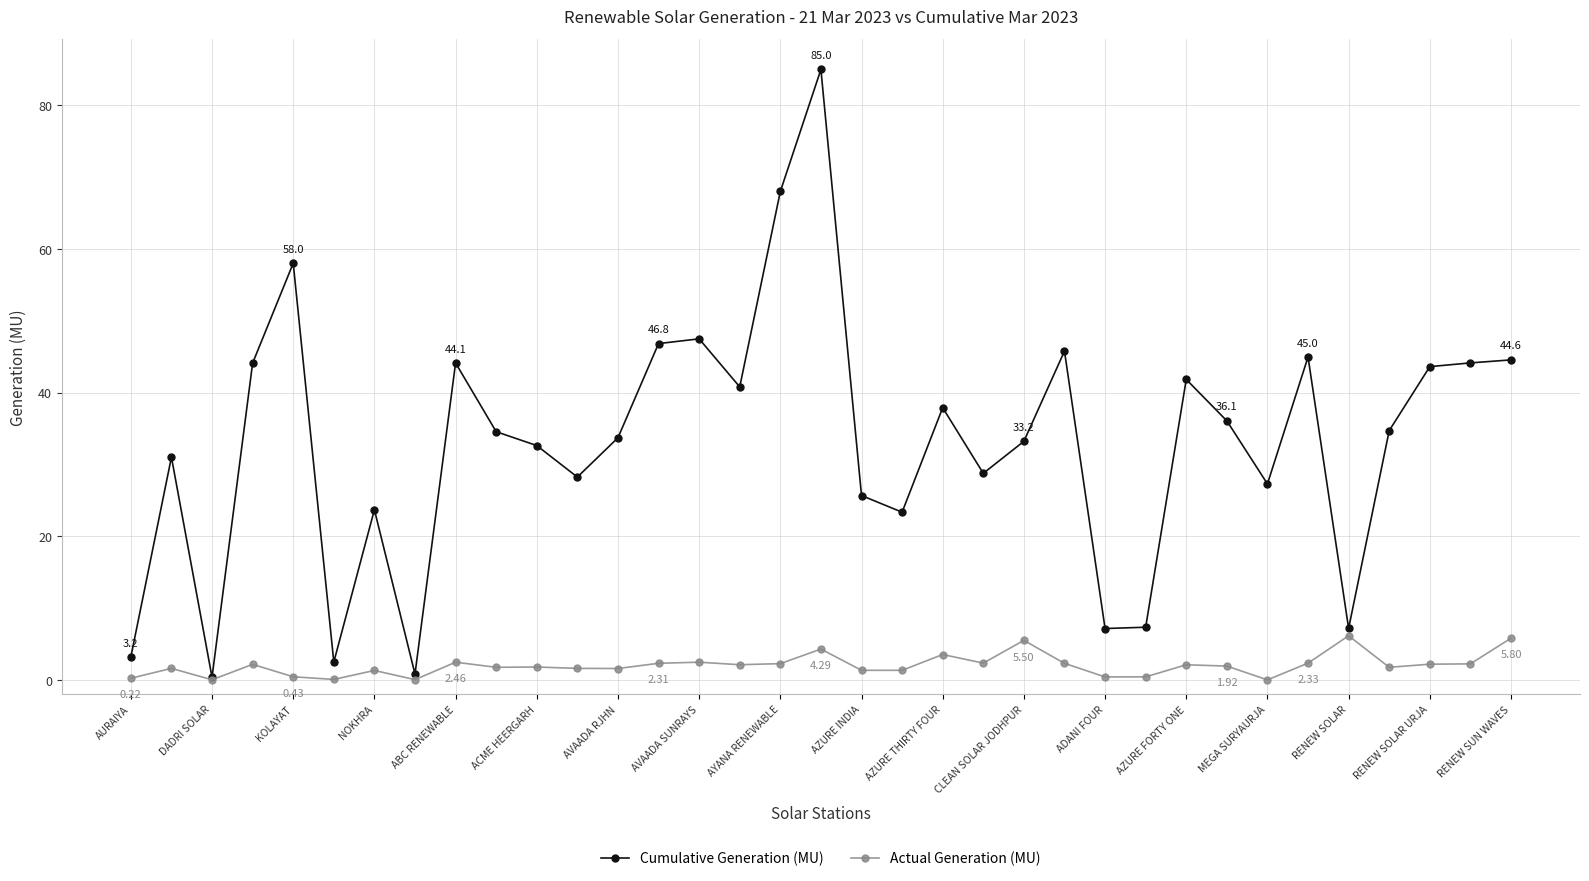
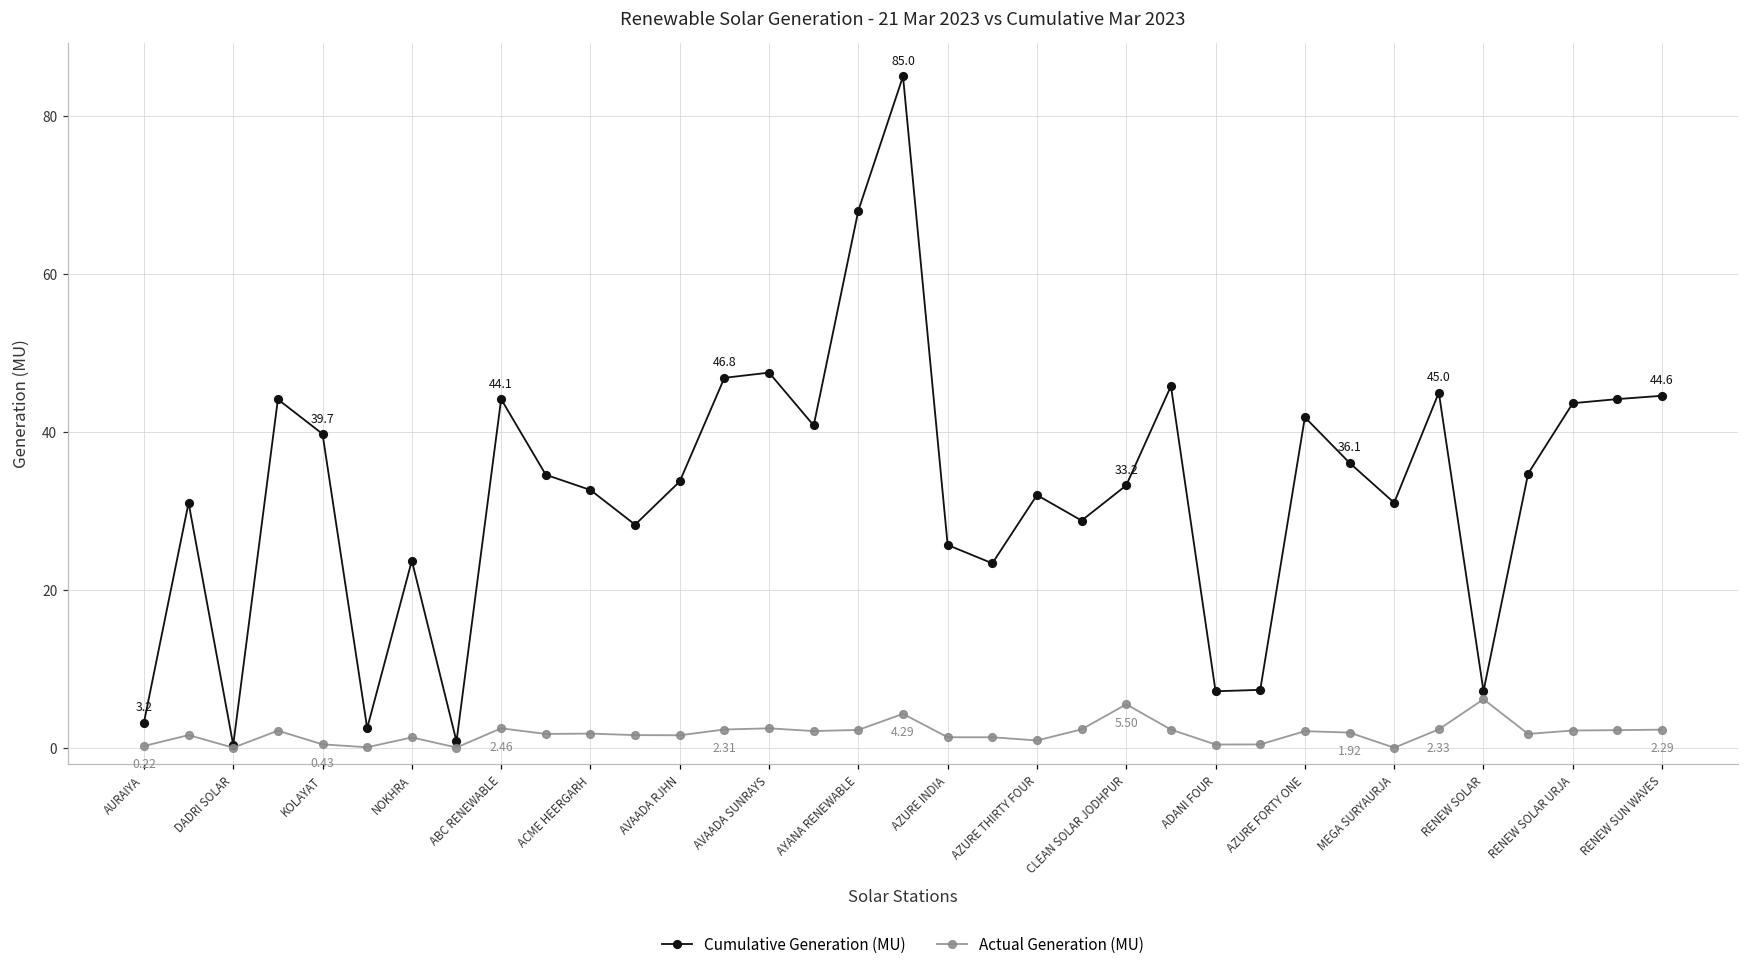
  {
    "Cumulative Generation (MU)": {
      "AURAIYA": 3.2,
-     "KOLAYAT": 58.0,
+     "KOLAYAT": 39.7,
      "ABC RENEWABLE": 44.1,
-     "AZURE THIRTY FOUR": 38,
+     "AZURE THIRTY FOUR": 32,
      "CLEAN SOLAR JODHPUR": 33.2,
-     "MEGA SURYAURJA": 27,
+     "MEGA SURYAURJA": 31,
      "RENEW SUN WAVES": 44.6
    },
    "Actual Generation (MU)": {
      "AURAIYA": 0.22,
      "KOLAYAT": 0.43,
      "ABC RENEWABLE": 2.46,
-     "AZURE THIRTY FOUR": 4,
+     "AZURE THIRTY FOUR": 1,
      "CLEAN SOLAR JODHPUR": 5.50,
-     "RENEW SUN WAVES": 5.80
+     "RENEW SUN WAVES": 2.29
    }
  }
